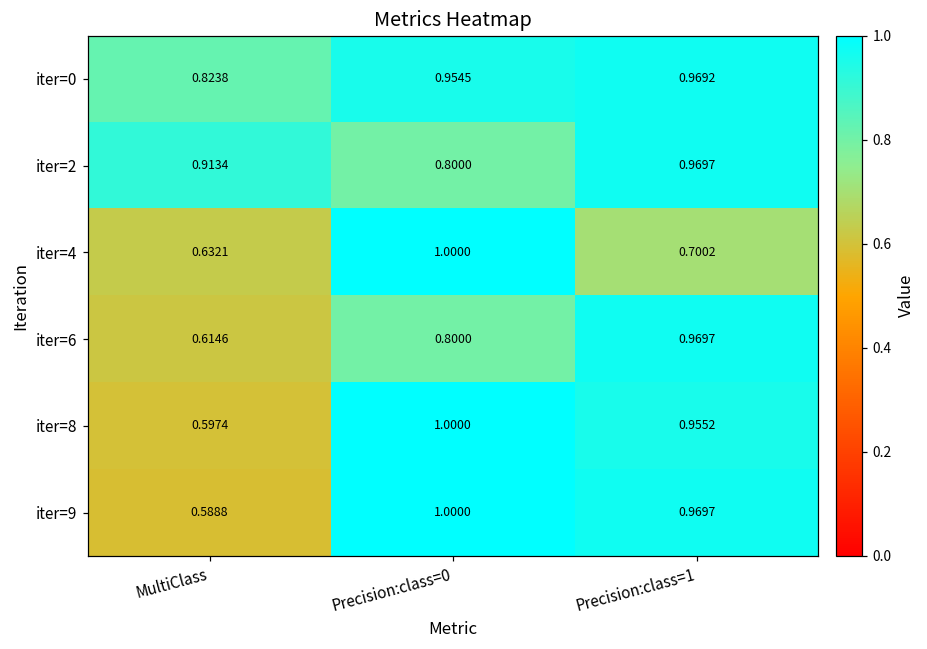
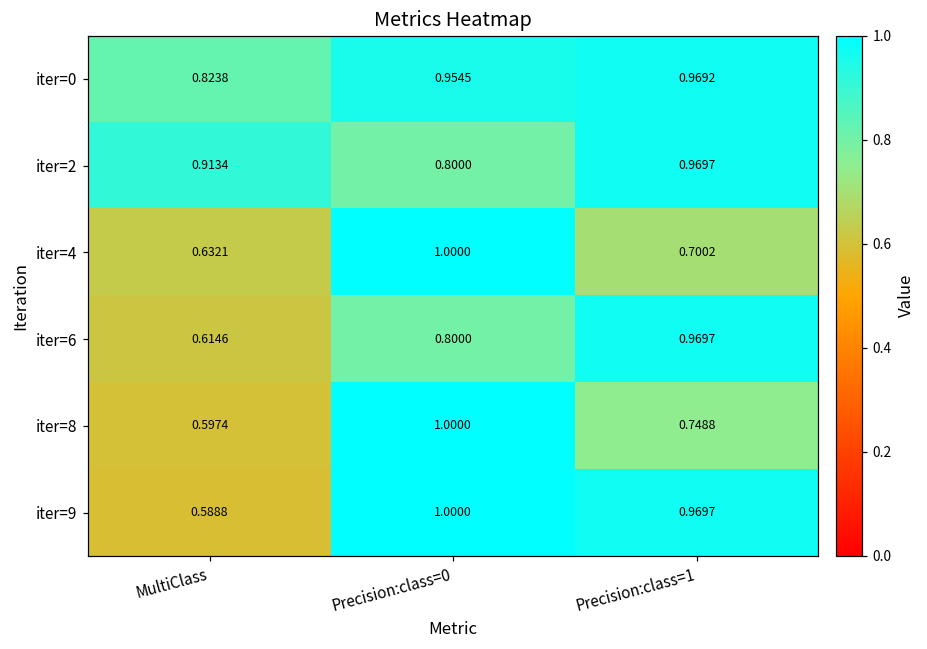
  {
    "iter=0": {
      "MultiClass": 0.8238,
      "Precision:class=0": 0.9545,
      "Precision:class=1": 0.9692
    },
    "iter=2": {
      "MultiClass": 0.9134,
      "Precision:class=0": 0.8000,
      "Precision:class=1": 0.9697
    },
    "iter=4": {
      "MultiClass": 0.6321,
      "Precision:class=0": 1.0000,
      "Precision:class=1": 0.7002
    },
    "iter=6": {
      "MultiClass": 0.6146,
      "Precision:class=0": 0.8000,
      "Precision:class=1": 0.9697
    },
    "iter=8": {
      "MultiClass": 0.5974,
      "Precision:class=0": 1.0000,
-     "Precision:class=1": 0.9552
+     "Precision:class=1": 0.7488
    },
    "iter=9": {
      "MultiClass": 0.5888,
      "Precision:class=0": 1.0000,
      "Precision:class=1": 0.9697
    }
  }
